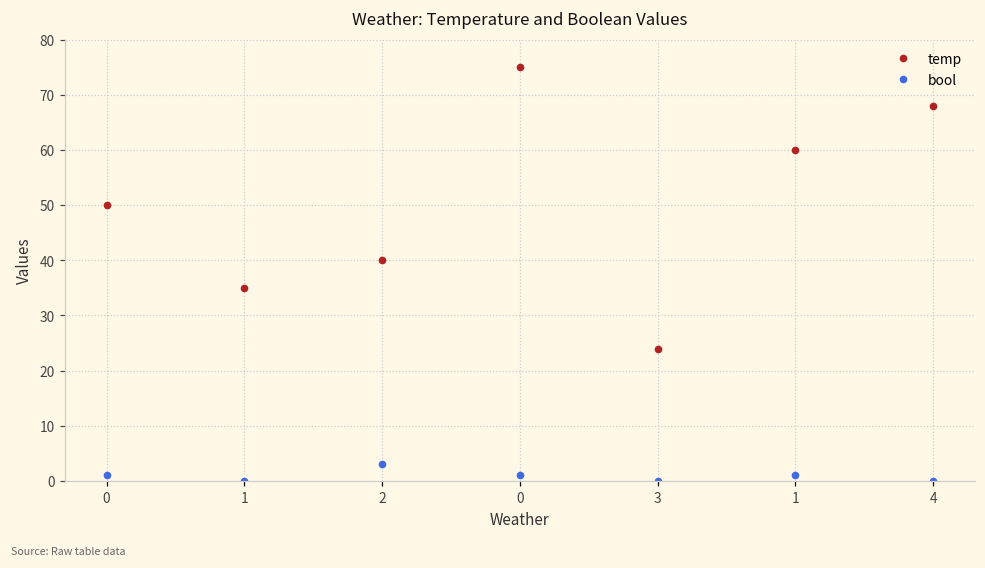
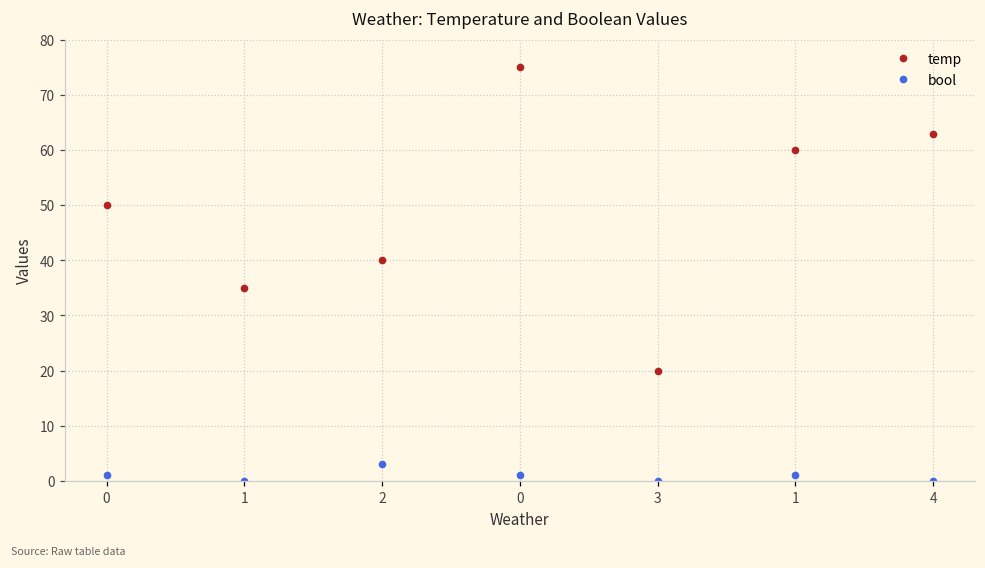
  {
    "temp": {
      "2": 40,
-     "3": 24,
-     "4": 68
+     "3": 20,
+     "4": 63
    },
    "bool": {
      "2": 3,
      "3": 0,
      "4": 0
    }
  }
